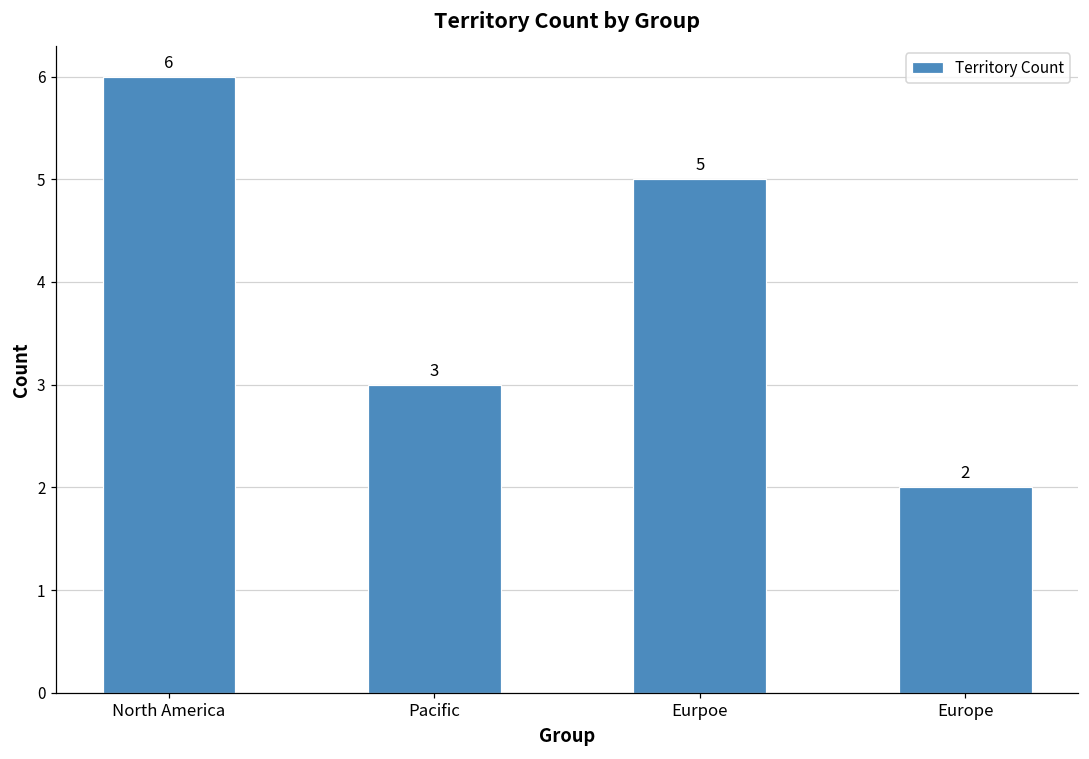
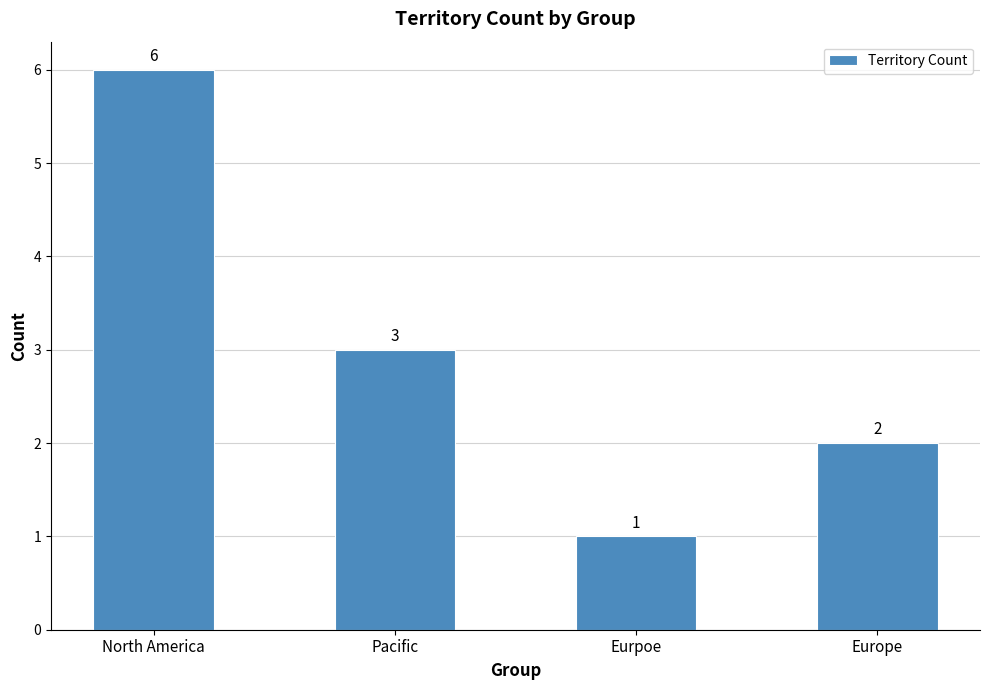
  {
    "North America": 6,
    "Pacific": 3,
-   "Eurpoe": 5,
+   "Eurpoe": 1,
    "Europe": 2
  }
